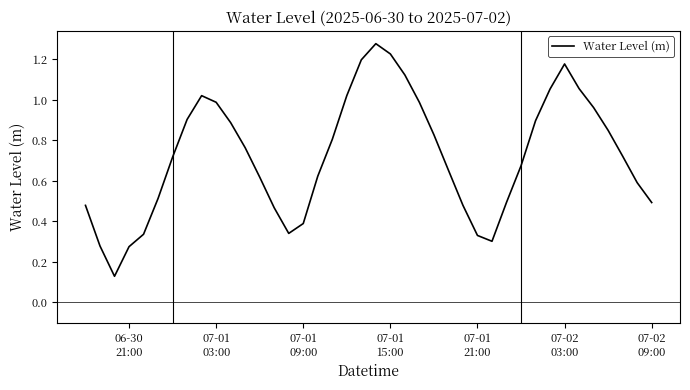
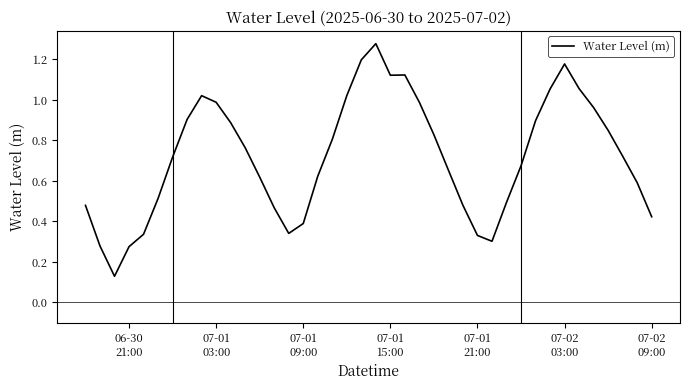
  {
    "06-30 21:00": 0.28,
    "07-01 03:00": 0.99,
    "07-01 09:00": 0.39,
-   "07-01 15:00": 1.23,
+   "07-01 15:00": 1.12,
    "07-01 21:00": 0.33,
    "07-02 03:00": 1.18,
-   "07-02 09:00": 0.49
+   "07-02 09:00": 0.42
  }
